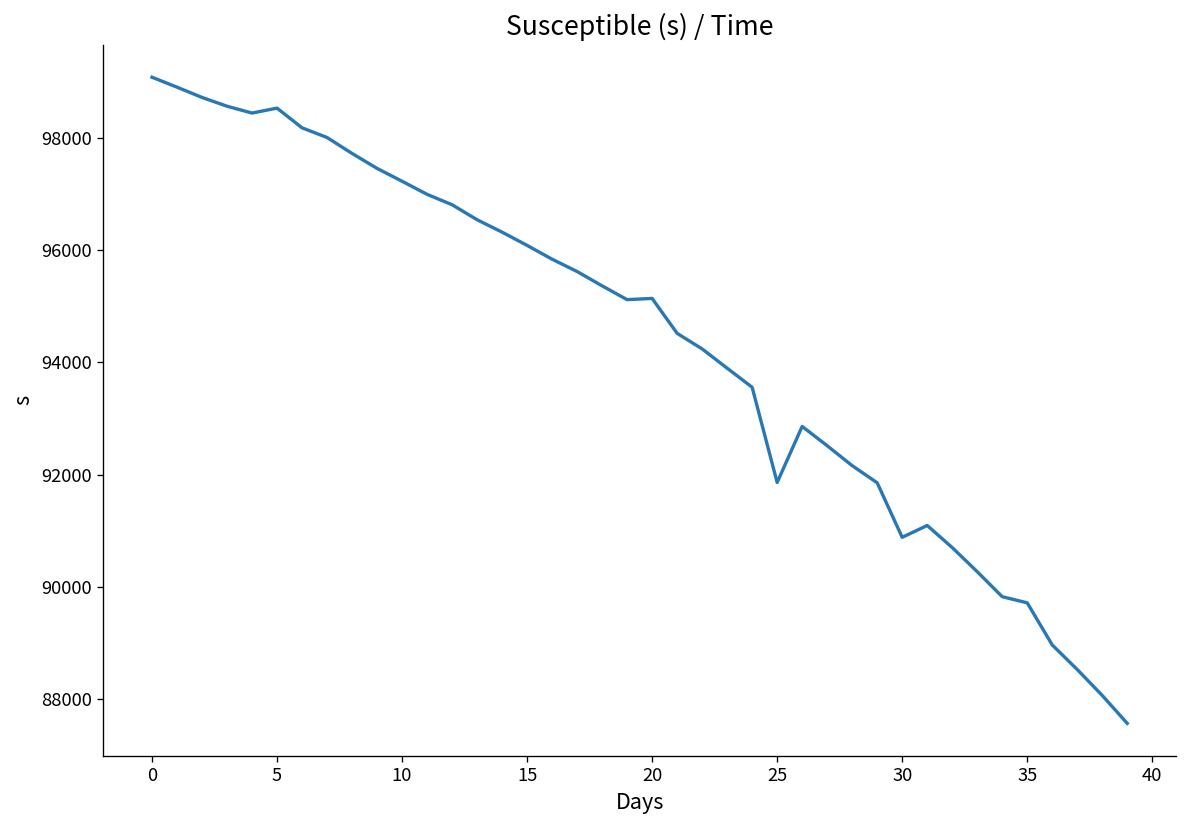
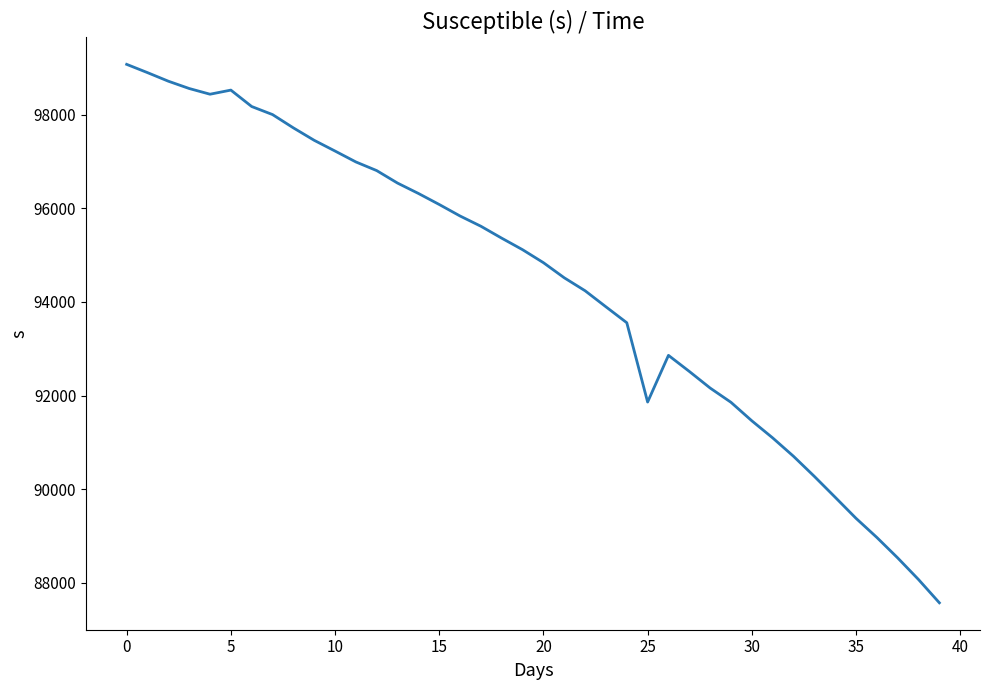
  {
    "0": 99100,
    "5": 98500,
    "10": 97200,
    "15": 96100,
-   "20": 95100,
+   "20": 94800,
    "25": 91900,
-   "30": 90900,
-   "35": 89700
+   "30": 91500,
+   "35": 89400
  }
